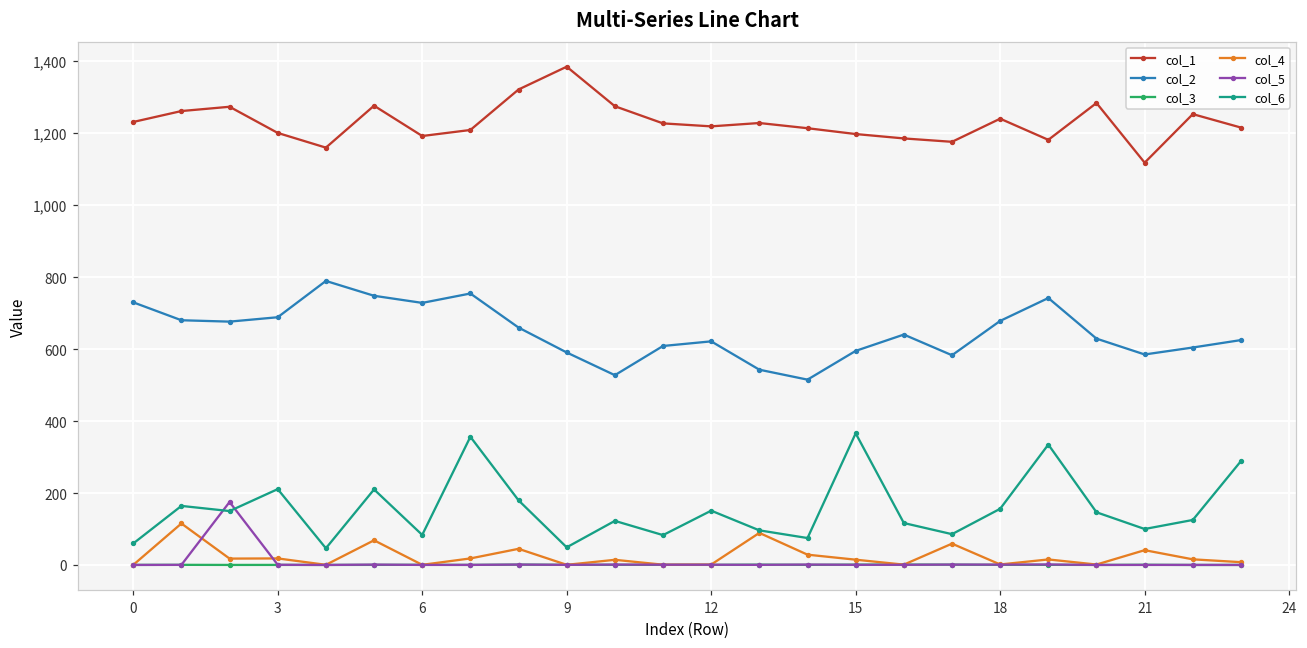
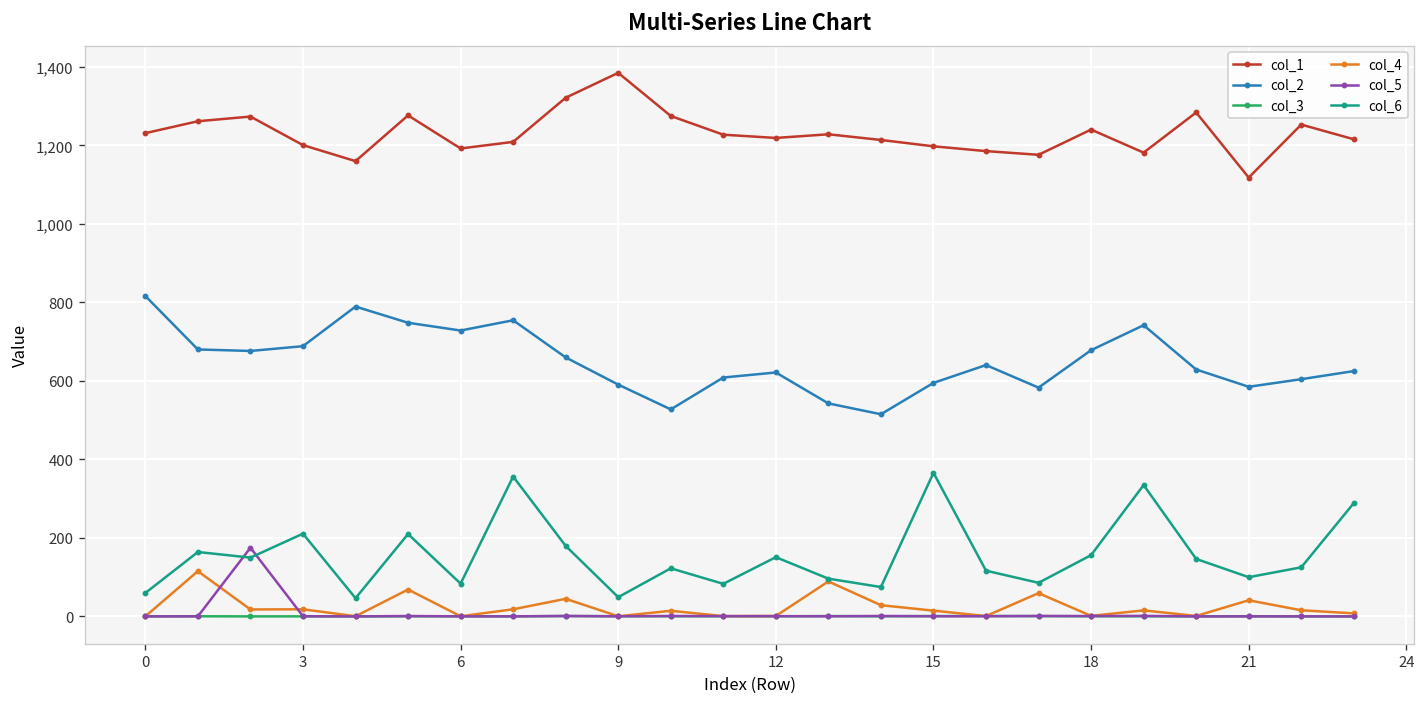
  {
    "col_1": {
      "0": "1,230",
      "3": "1,200",
      "6": "1,190",
      "9": "1,380",
      "12": "1,220",
      "15": "1,200",
      "18": "1,240",
      "21": "1,120"
    },
    "col_2": {
-     "0": "730",
+     "0": "820",
      "3": "690",
      "6": "730",
      "9": "590",
      "12": "620",
      "15": "590",
      "18": "680",
      "21": "590"
    },
    "col_4": {
      "3": "20",
      "15": "10",
      "21": "40"
    }
  }
